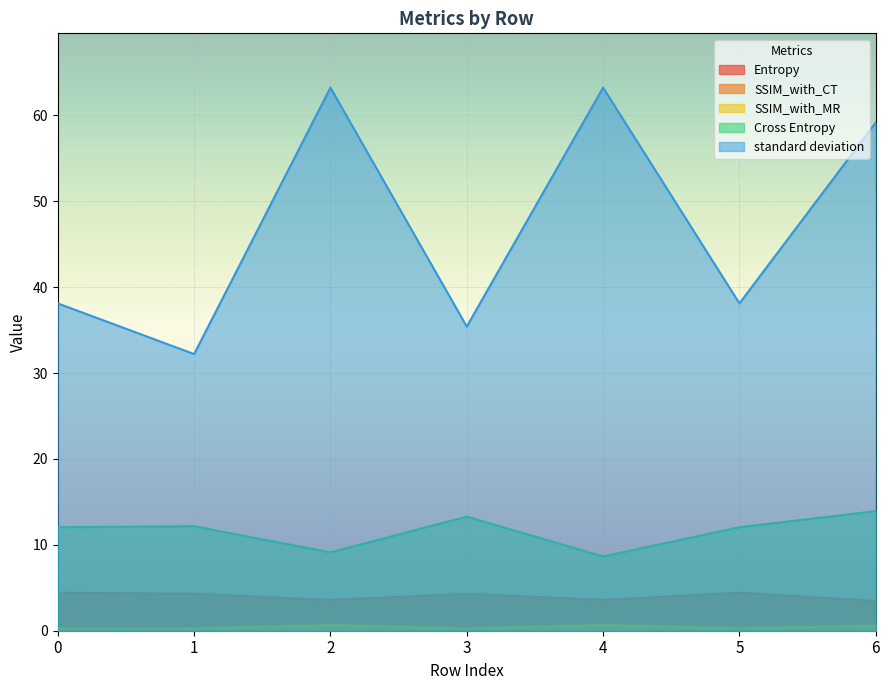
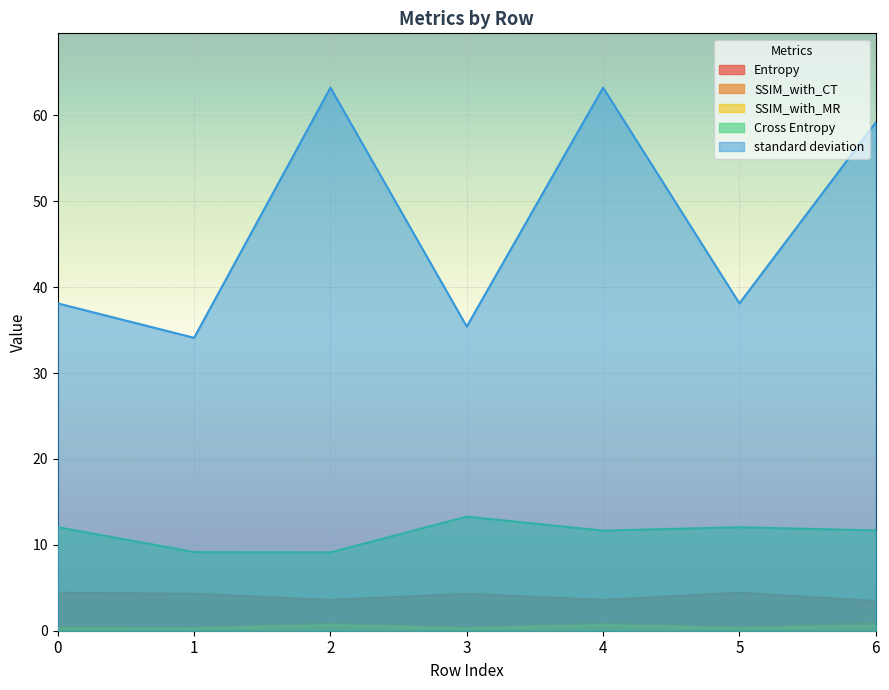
  {
    "SSIM_with_MR": {
      "6": 1
    },
    "Cross Entropy": {
      "0": 12,
-     "1": 12,
+     "1": 9,
      "2": 9,
      "3": 13,
-     "4": 9,
+     "4": 12,
      "5": 12,
-     "6": 14
+     "6": 12
    },
    "standard deviation": {
      "0": 38,
-     "1": 32,
+     "1": 34,
      "2": 63,
      "3": 35,
      "4": 63,
      "5": 38,
      "6": 59
    }
  }
